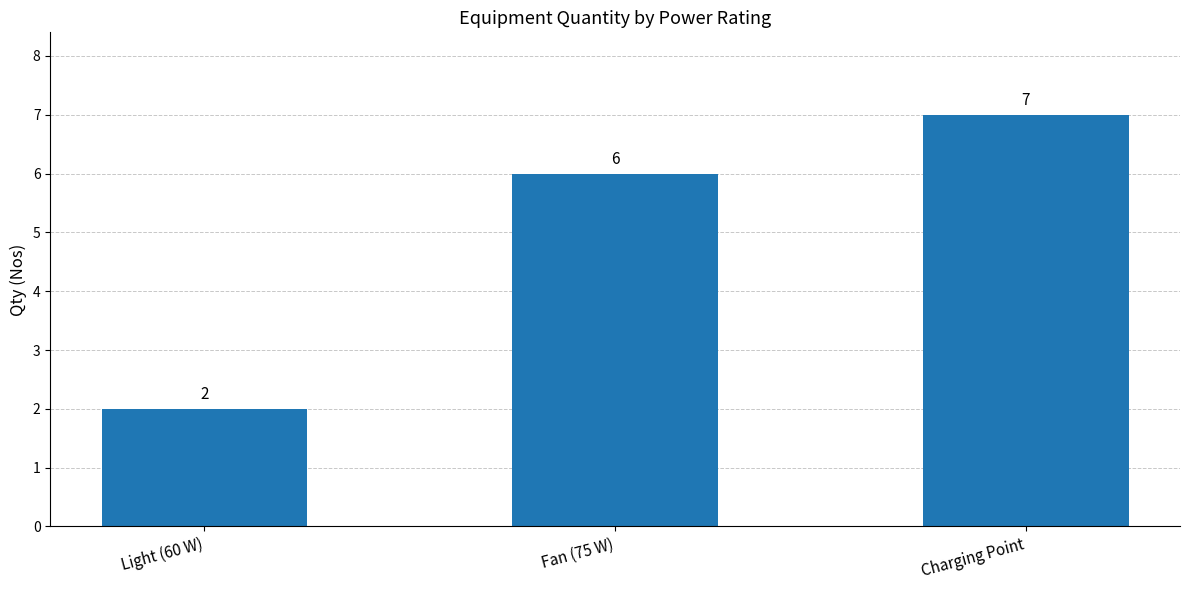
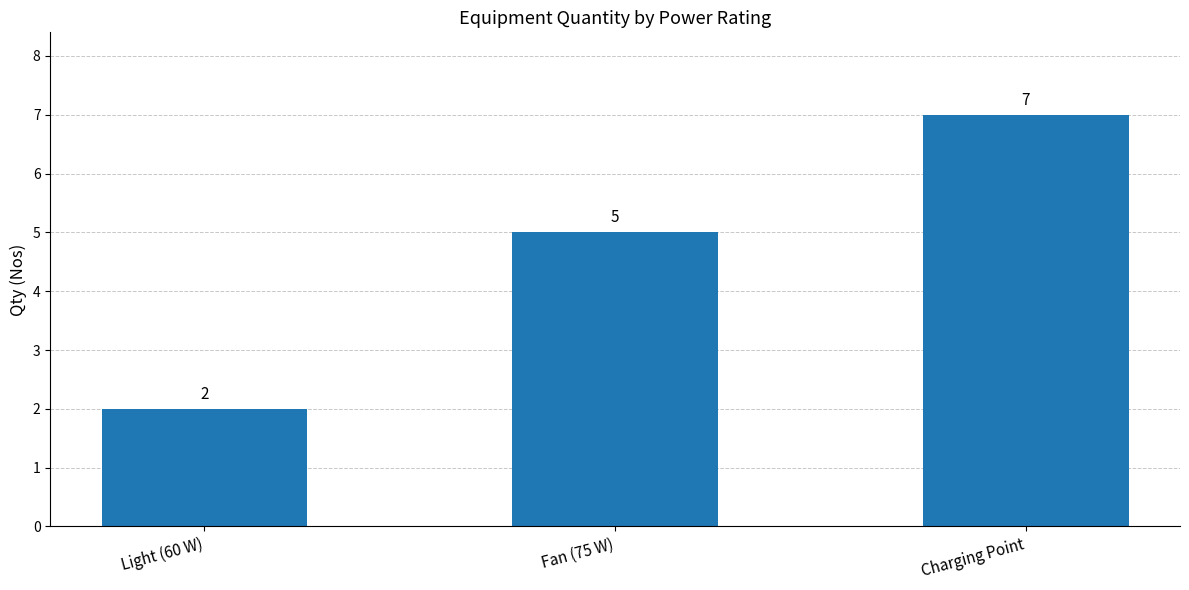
  {
    "Light (60 W)": 2,
-   "Fan (75 W)": 6,
+   "Fan (75 W)": 5,
    "Charging Point": 7
  }
